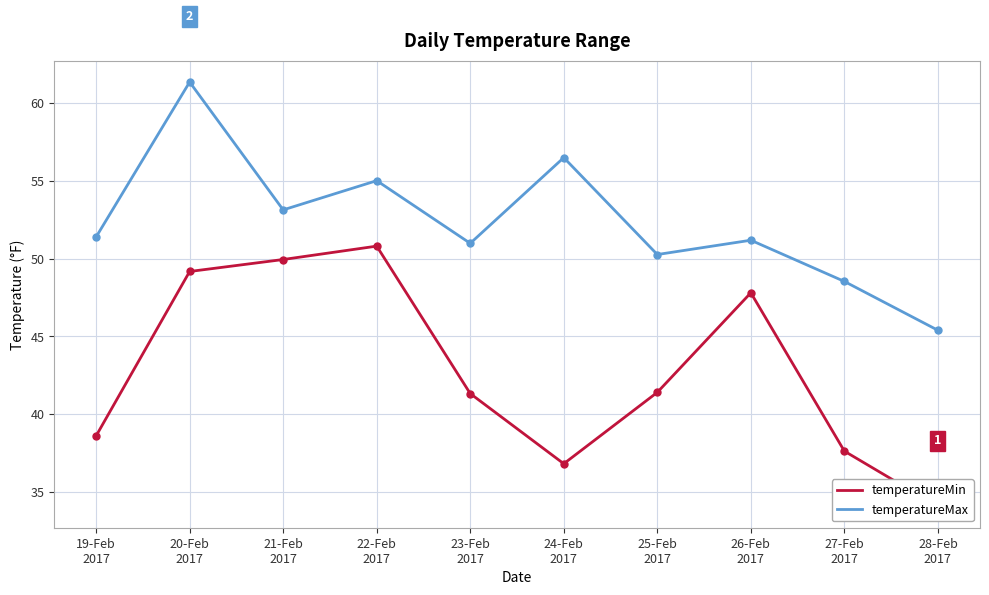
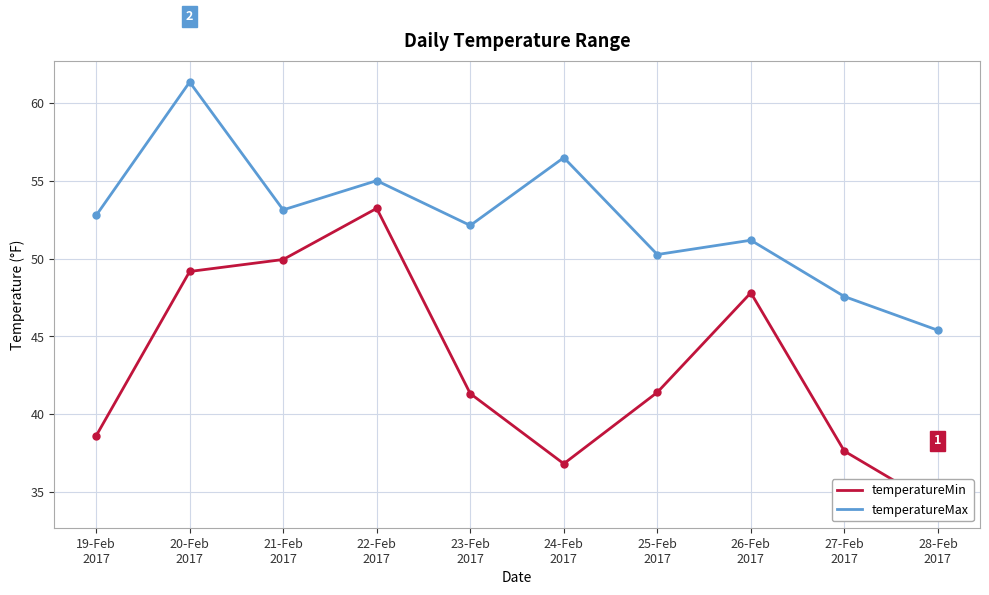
  {
    "temperatureMin": {
      "19-Feb 2017": 38.6,
      "20-Feb 2017": 49.2,
      "21-Feb 2017": 50.0,
-     "22-Feb 2017": 50.8,
+     "22-Feb 2017": 53.2,
      "23-Feb 2017": 41.3,
      "24-Feb 2017": 36.8,
      "25-Feb 2017": 41.4,
      "26-Feb 2017": 47.8,
      "27-Feb 2017": 37.6
    },
    "temperatureMax": {
-     "19-Feb 2017": 51.4,
+     "19-Feb 2017": 52.8,
      "20-Feb 2017": 61.4,
      "21-Feb 2017": 53.1,
      "22-Feb 2017": 55.0,
-     "23-Feb 2017": 51.0,
+     "23-Feb 2017": 52.1,
      "24-Feb 2017": 56.5,
      "25-Feb 2017": 50.3,
      "26-Feb 2017": 51.2,
-     "27-Feb 2017": 48.5,
+     "27-Feb 2017": 47.6,
      "28-Feb 2017": 45.4
    }
  }
